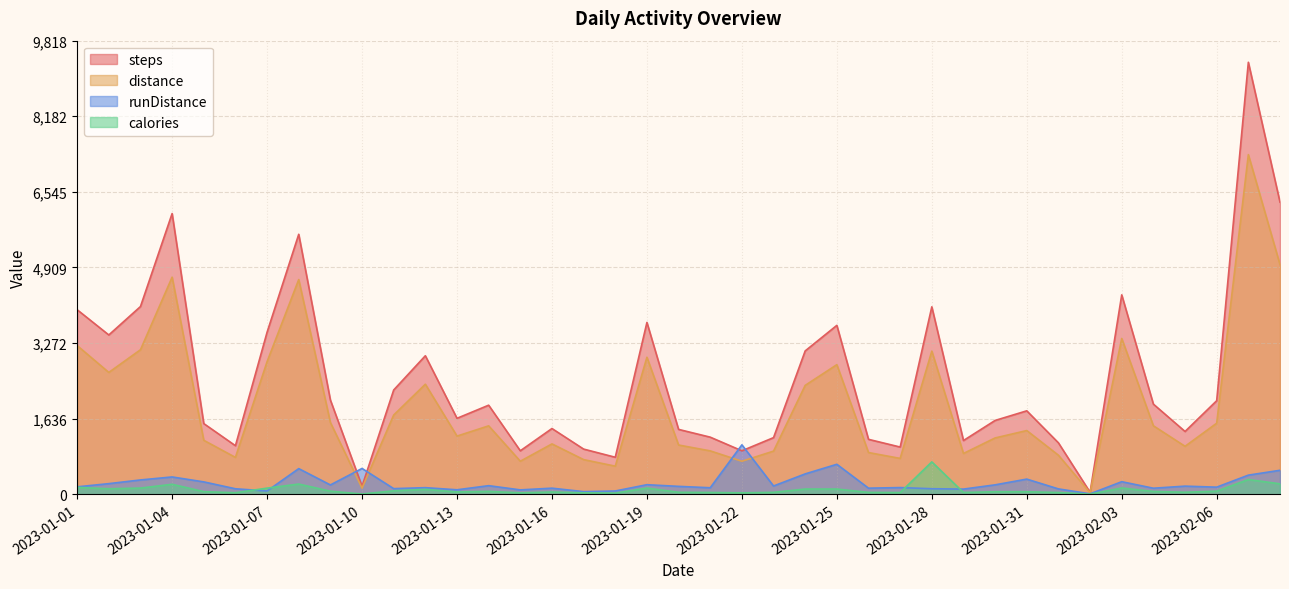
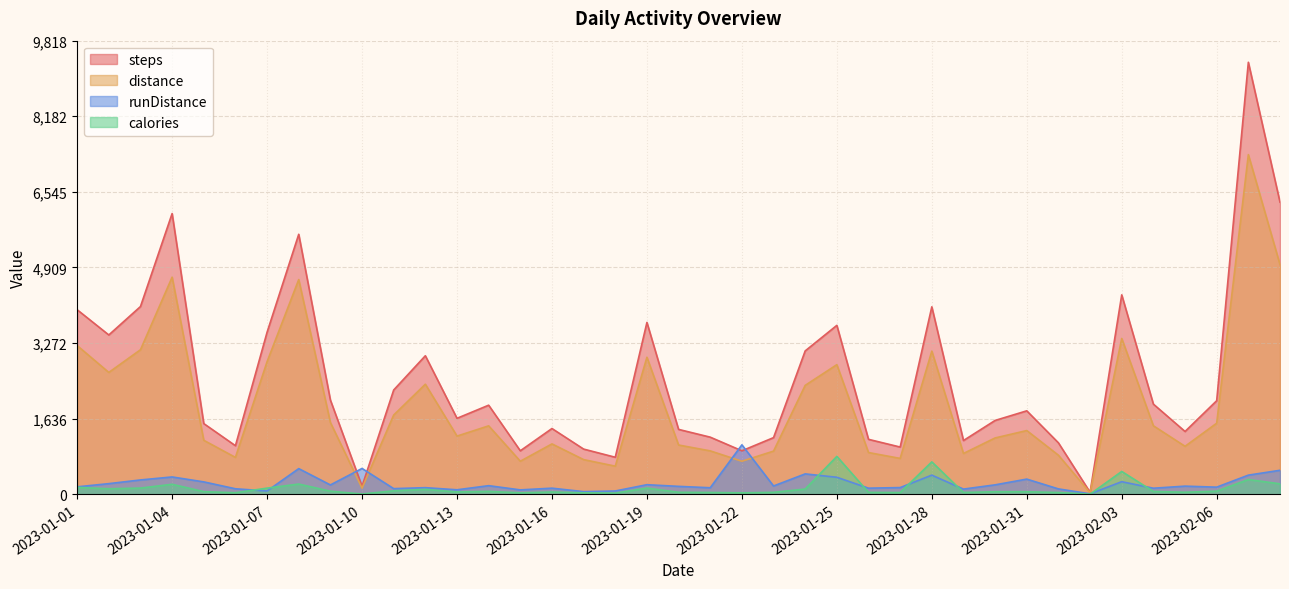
  {
    "runDistance": {
      "2023-01-04": "400",
      "2023-01-07": "100",
      "2023-01-10": "600",
      "2023-01-16": "100",
      "2023-01-19": "200",
      "2023-01-22": "1,100",
-     "2023-01-25": "700",
-     "2023-01-28": "100",
+     "2023-01-25": "400",
+     "2023-01-28": "400",
      "2023-01-31": "300",
      "2023-02-03": "300",
      "2023-02-06": "200"
    },
    "calories": {
      "2023-01-04": "200",
      "2023-01-07": "100",
      "2023-01-10": "0",
      "2023-01-16": "100",
      "2023-01-19": "100",
      "2023-01-22": "0",
-     "2023-01-25": "100",
+     "2023-01-25": "800",
      "2023-01-28": "700",
      "2023-01-31": "100",
-     "2023-02-03": "100",
+     "2023-02-03": "500",
      "2023-02-06": "100"
    }
  }
